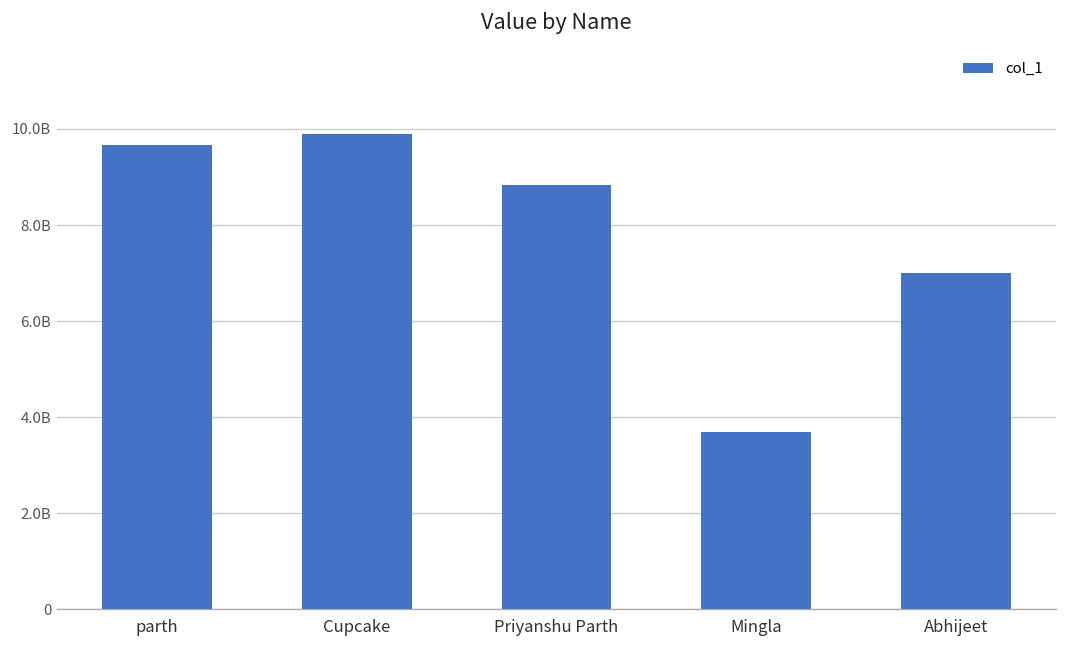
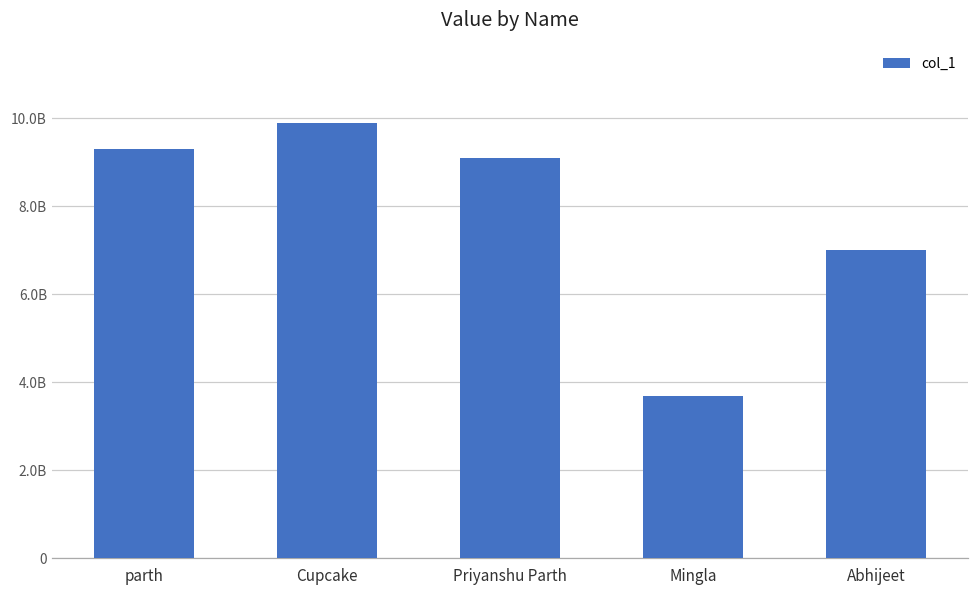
  {
-   "parth": 9700000000,
+   "parth": 9300000000,
    "Cupcake": 9900000000,
-   "Priyanshu Parth": 8800000000,
+   "Priyanshu Parth": 9100000000,
    "Mingla": 3700000000,
    "Abhijeet": 7000000000
  }
